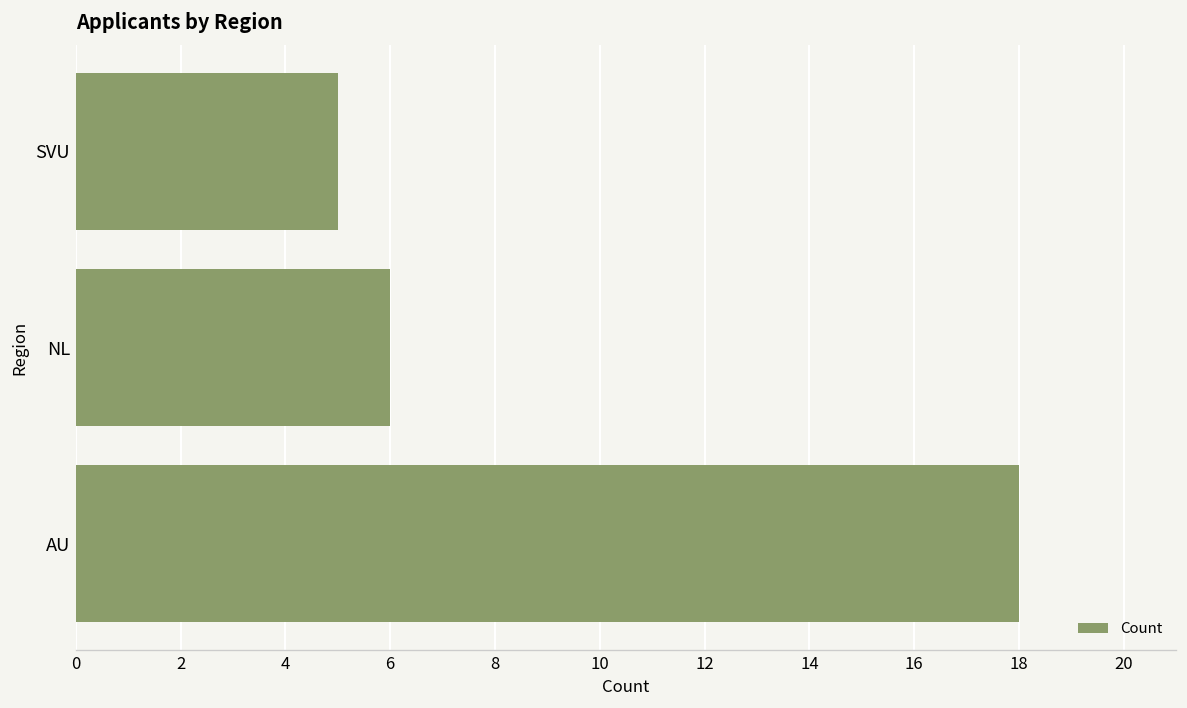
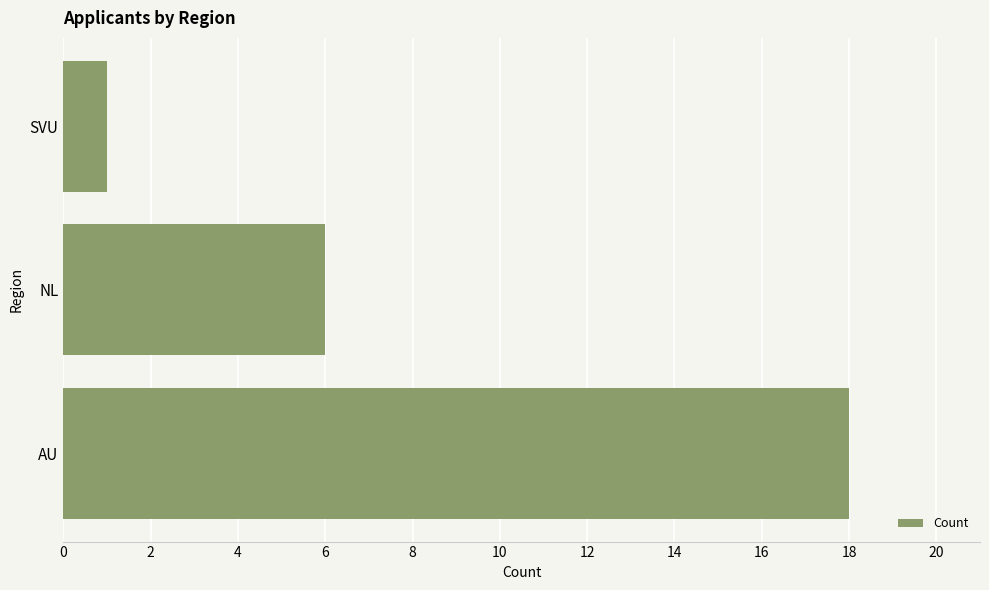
  {
-   "SVU": 5,
+   "SVU": 1,
    "NL": 6,
    "AU": 18
  }
